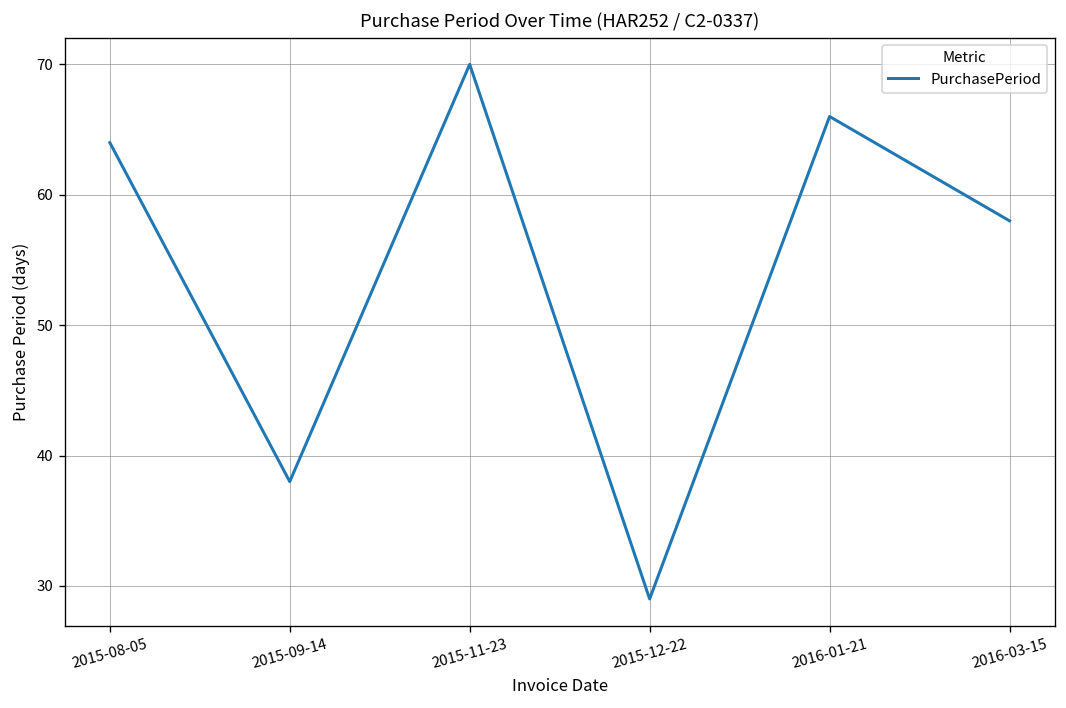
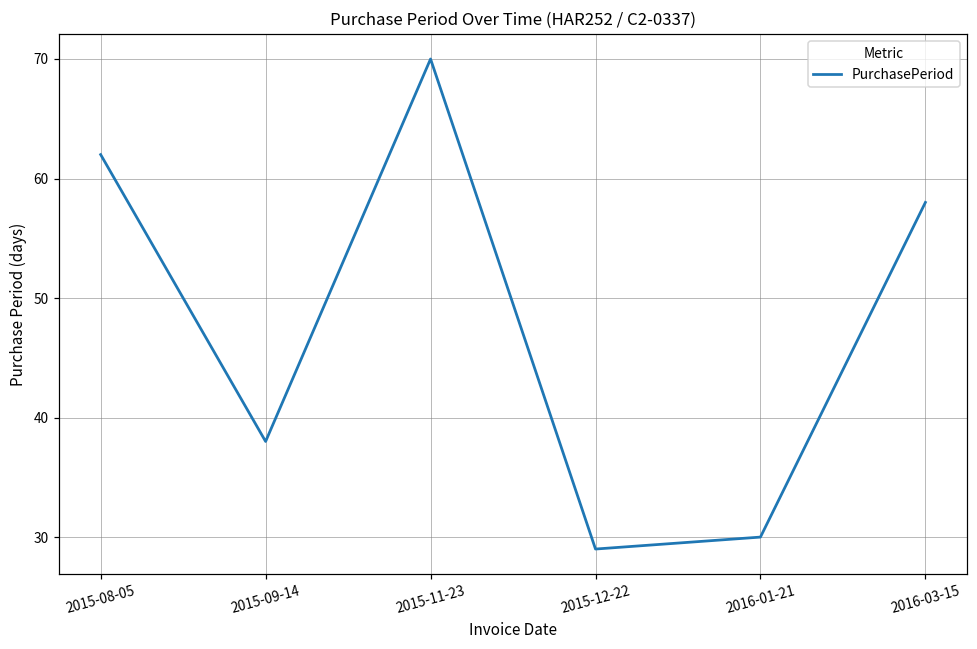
  {
-   "2015-08-05": 64,
+   "2015-08-05": 62,
    "2015-09-14": 38,
    "2015-11-23": 70,
    "2015-12-22": 29,
-   "2016-01-21": 66,
+   "2016-01-21": 30,
    "2016-03-15": 58
  }
